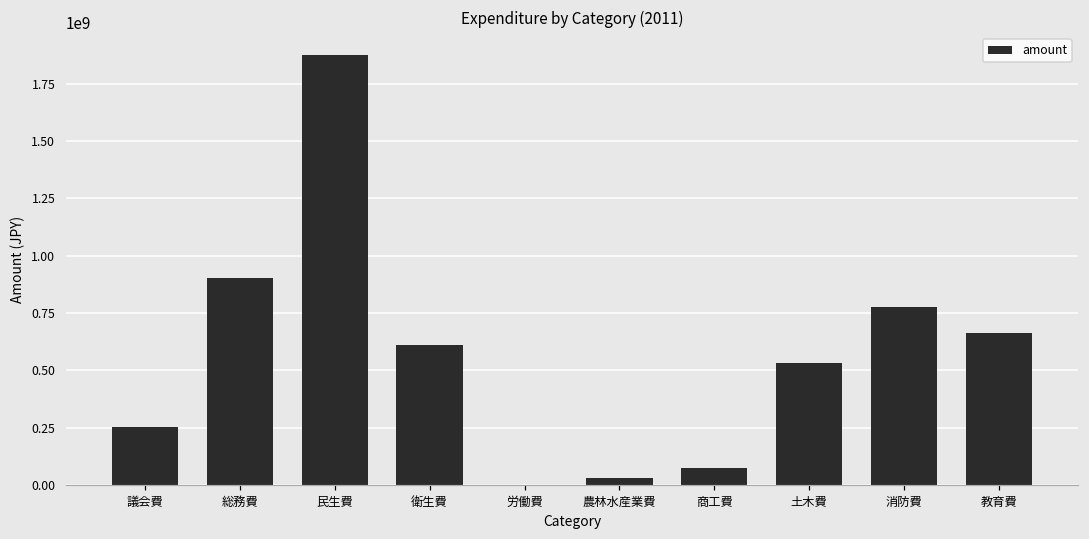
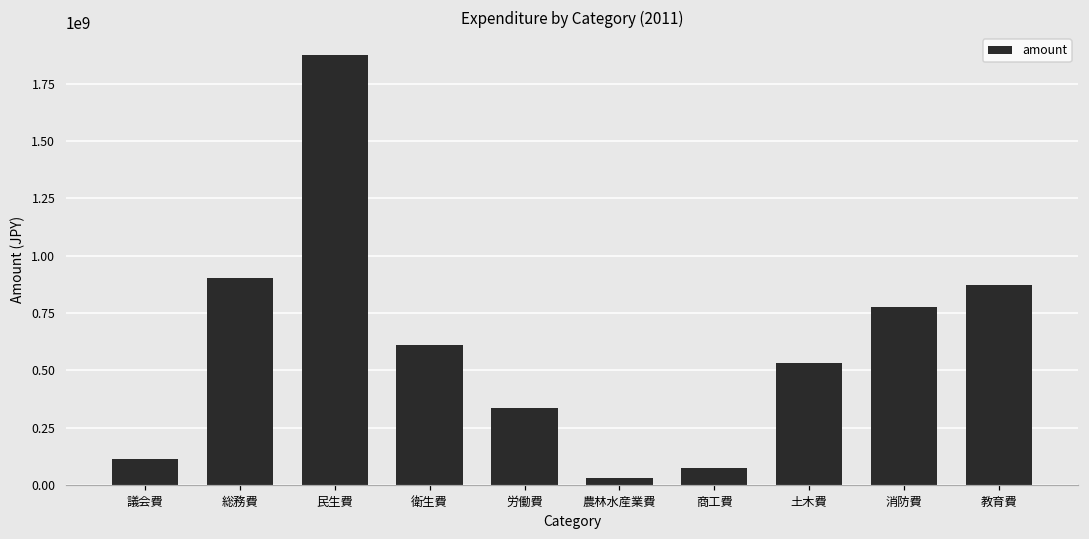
  {
-   "議会費": 250000000,
+   "議会費": 110000000,
    "総務費": 900000000,
    "民生費": 1880000000,
    "衛生費": 610000000,
-   "労働費": 0,
+   "労働費": 330000000,
    "農林水産業費": 30000000,
    "商工費": 70000000,
    "土木費": 530000000,
    "消防費": 780000000,
-   "教育費": 660000000
+   "教育費": 870000000
  }
